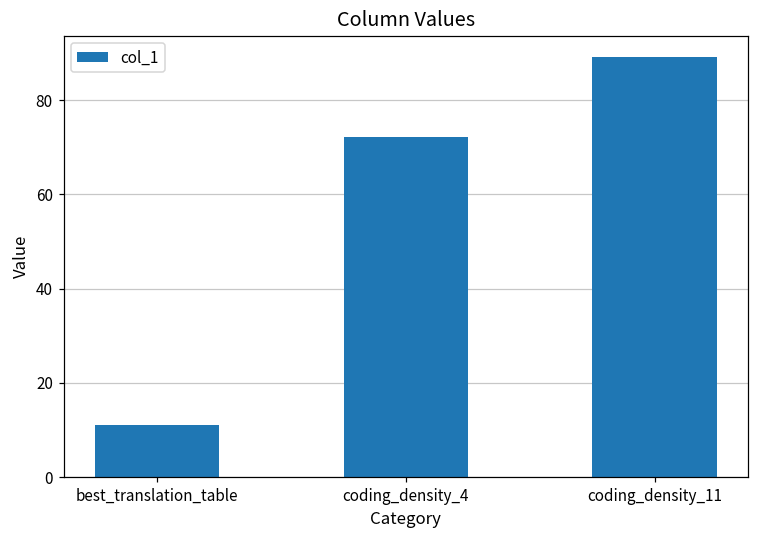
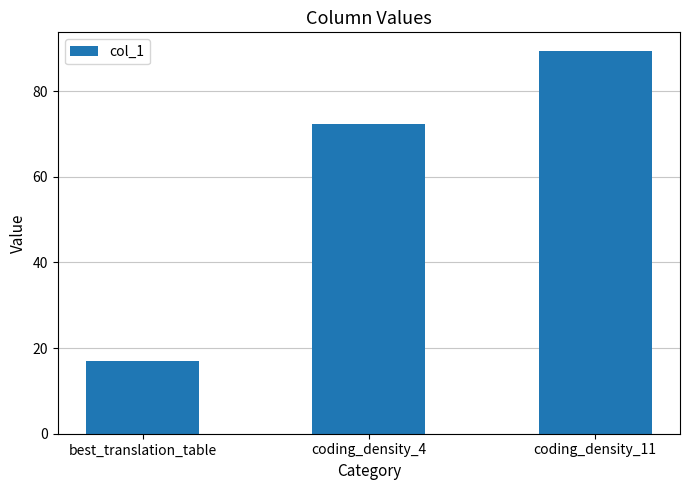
  {
-   "best_translation_table": 11,
+   "best_translation_table": 17,
    "coding_density_4": 72,
    "coding_density_11": 89
  }
